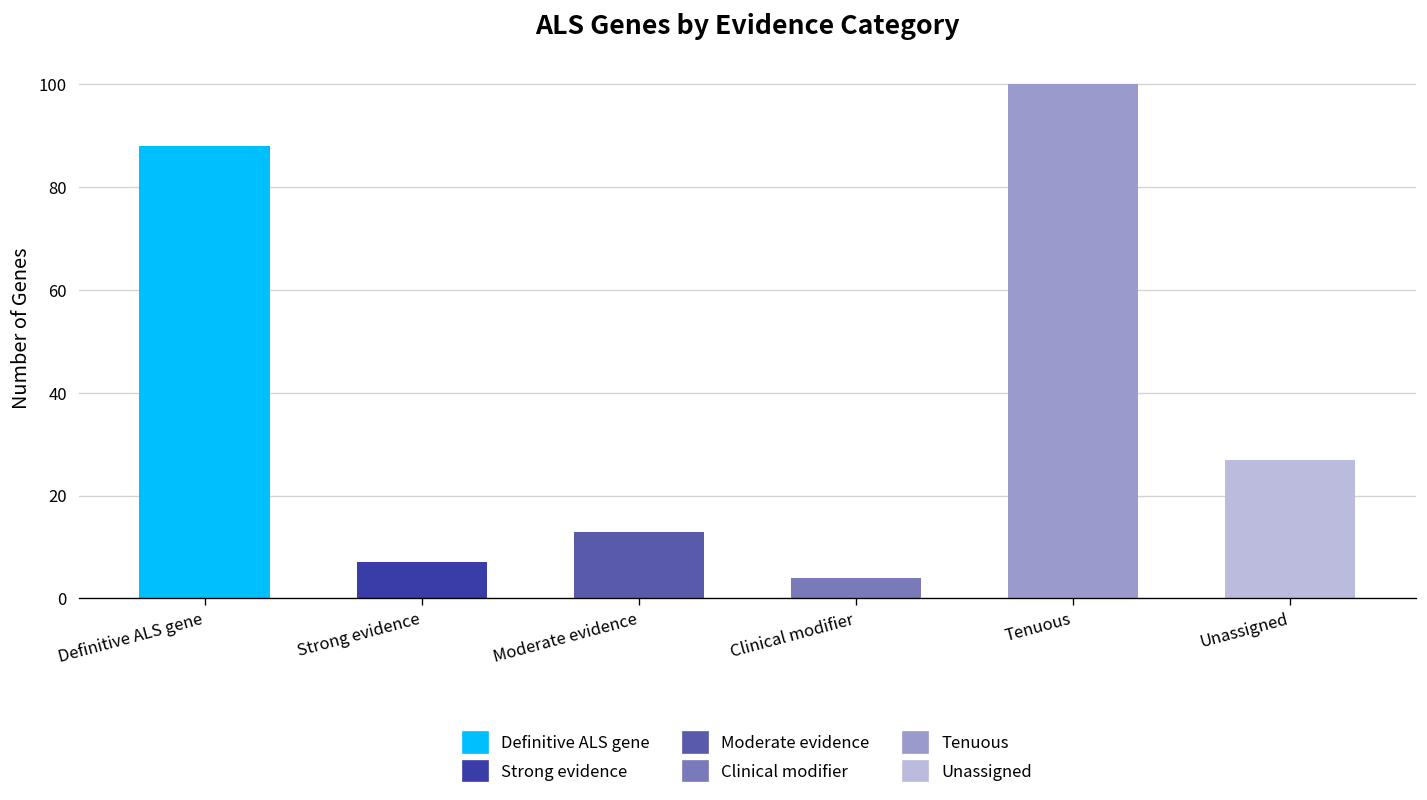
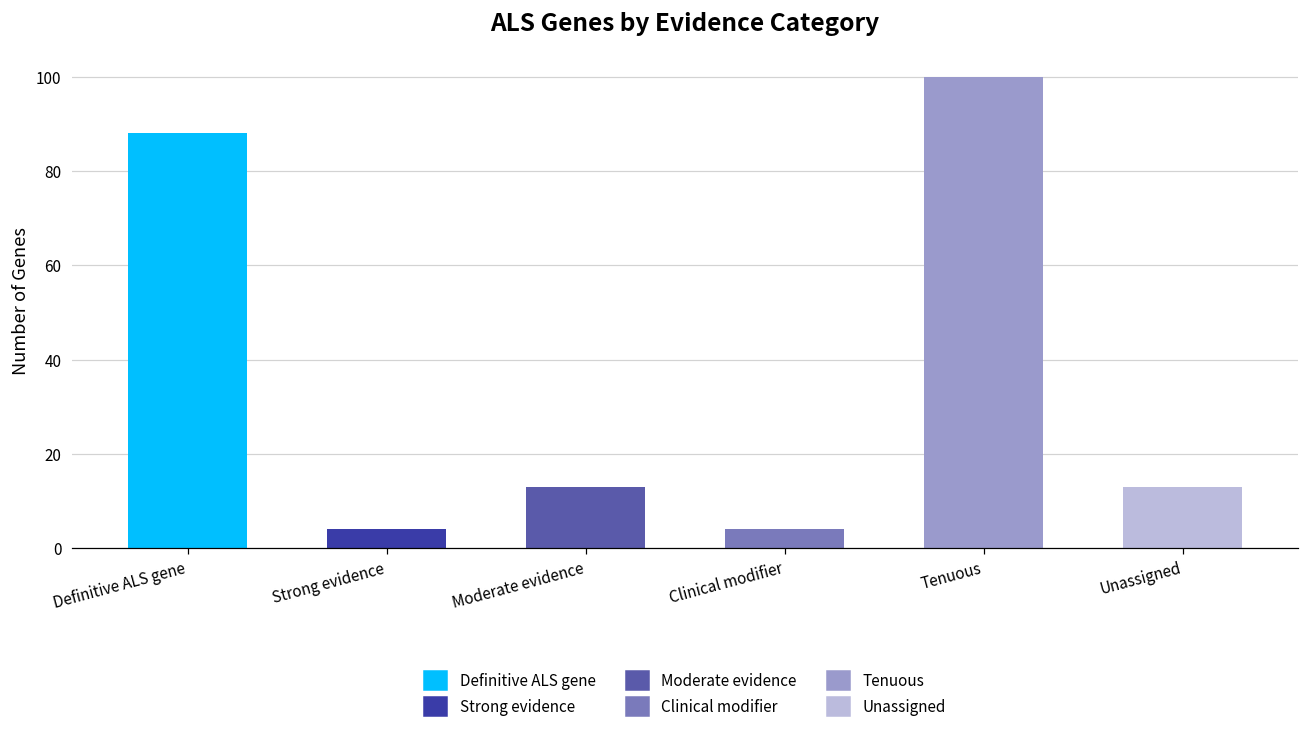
  {
    "Definitive ALS gene": 88,
-   "Strong evidence": 7,
+   "Strong evidence": 4,
    "Moderate evidence": 13,
    "Clinical modifier": 4,
    "Tenuous": 100,
-   "Unassigned": 27
+   "Unassigned": 13
  }
